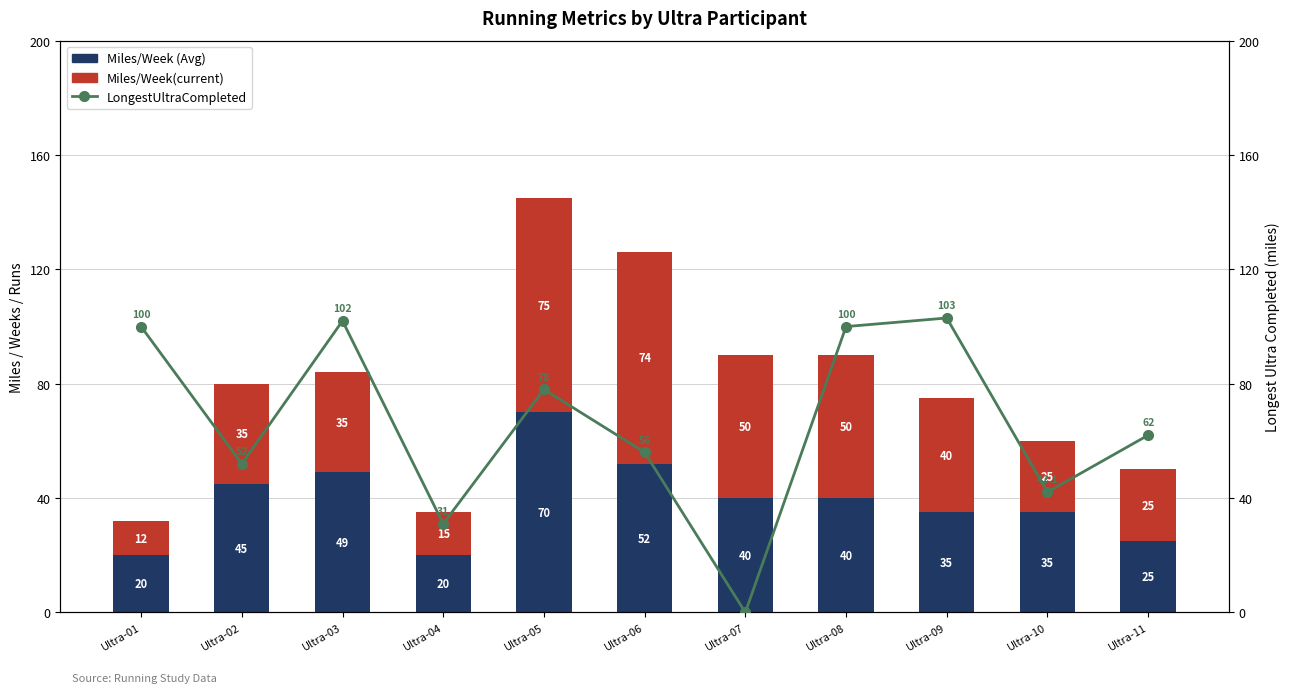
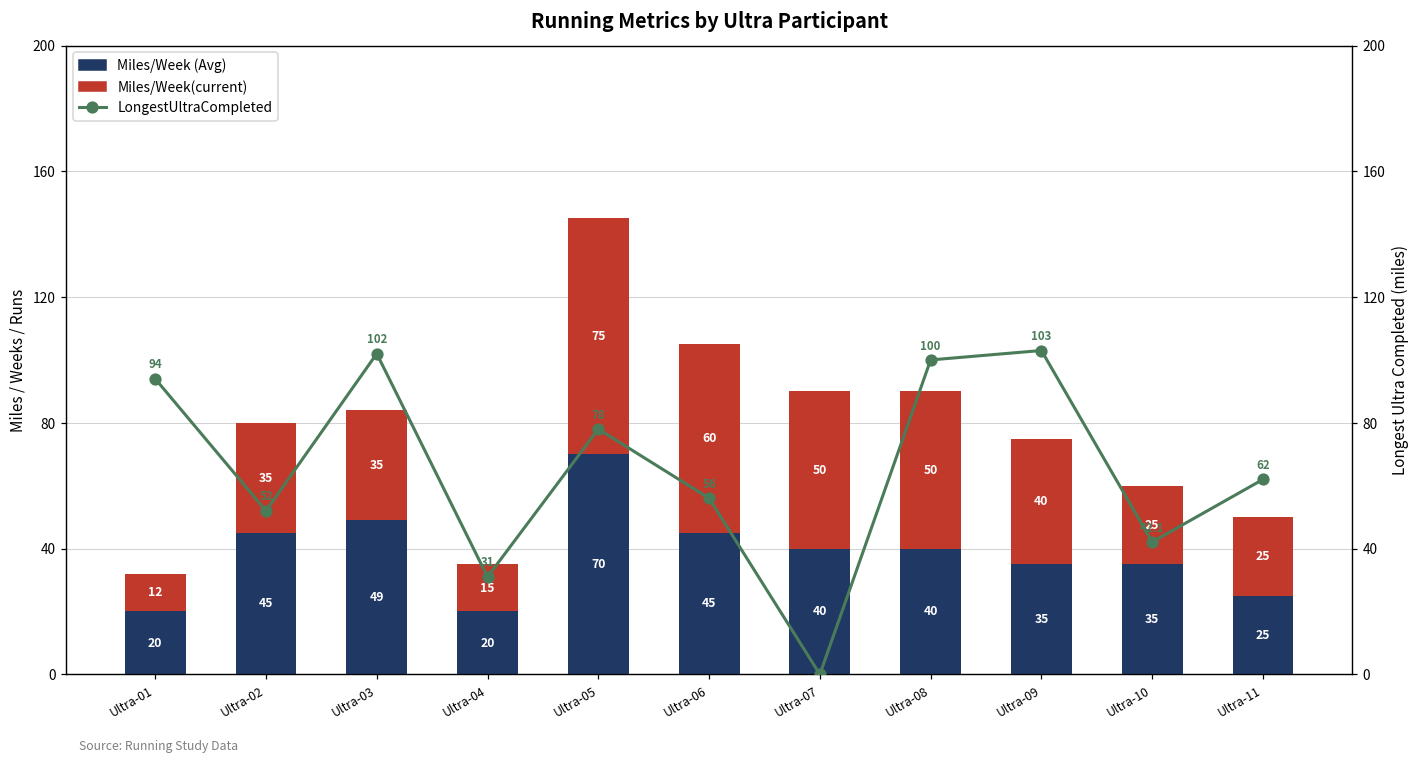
  {
    "Miles/Week (Avg)": {
      "Ultra-01": 20,
      "Ultra-02": 45,
      "Ultra-03": 49,
      "Ultra-04": 20,
      "Ultra-05": 70,
-     "Ultra-06": 52,
+     "Ultra-06": 45,
      "Ultra-07": 40,
      "Ultra-08": 40,
      "Ultra-09": 35,
      "Ultra-10": 35,
      "Ultra-11": 25
    },
    "Miles/Week(current)": {
      "Ultra-01": 12,
      "Ultra-02": 35,
      "Ultra-03": 35,
      "Ultra-04": 15,
      "Ultra-05": 75,
-     "Ultra-06": 74,
+     "Ultra-06": 60,
      "Ultra-07": 50,
      "Ultra-08": 50,
      "Ultra-09": 40,
      "Ultra-11": 25
    },
    "LongestUltraCompleted": {
-     "Ultra-01": 100,
+     "Ultra-01": 94,
      "Ultra-02": 52,
      "Ultra-03": 102,
      "Ultra-04": 31,
      "Ultra-05": 78,
      "Ultra-06": 56,
      "Ultra-08": 100,
      "Ultra-09": 103,
      "Ultra-11": 62
    }
  }
